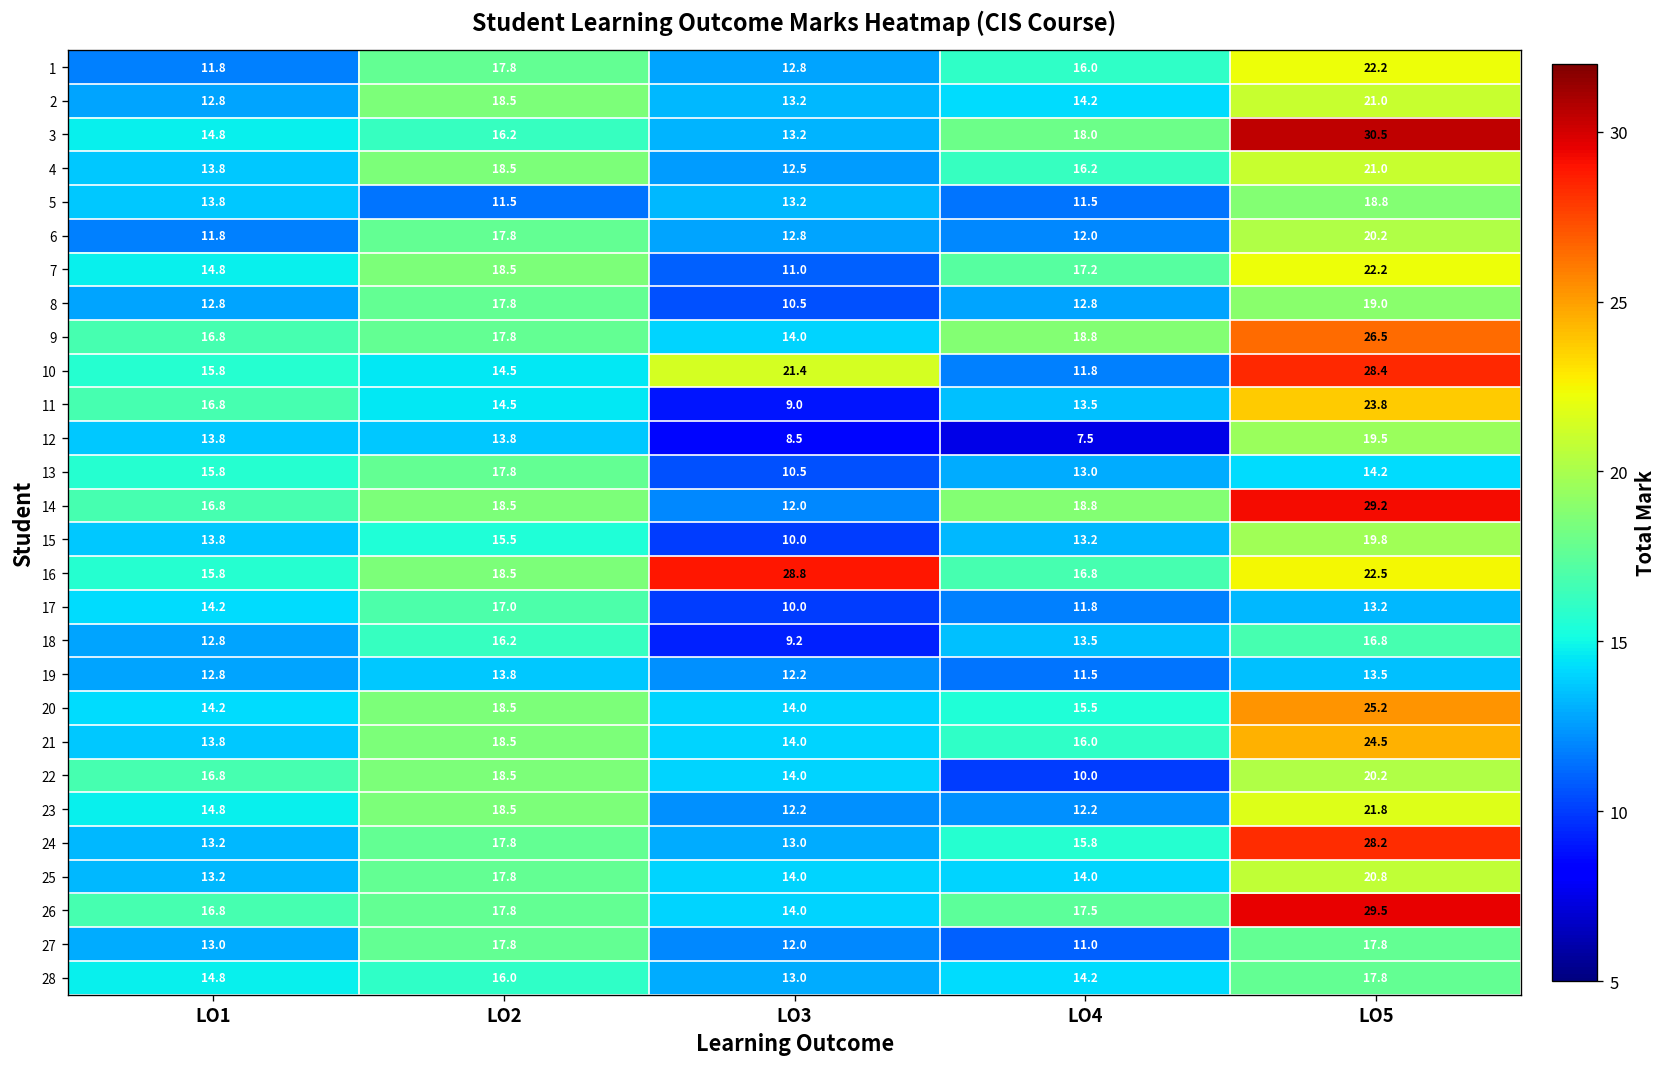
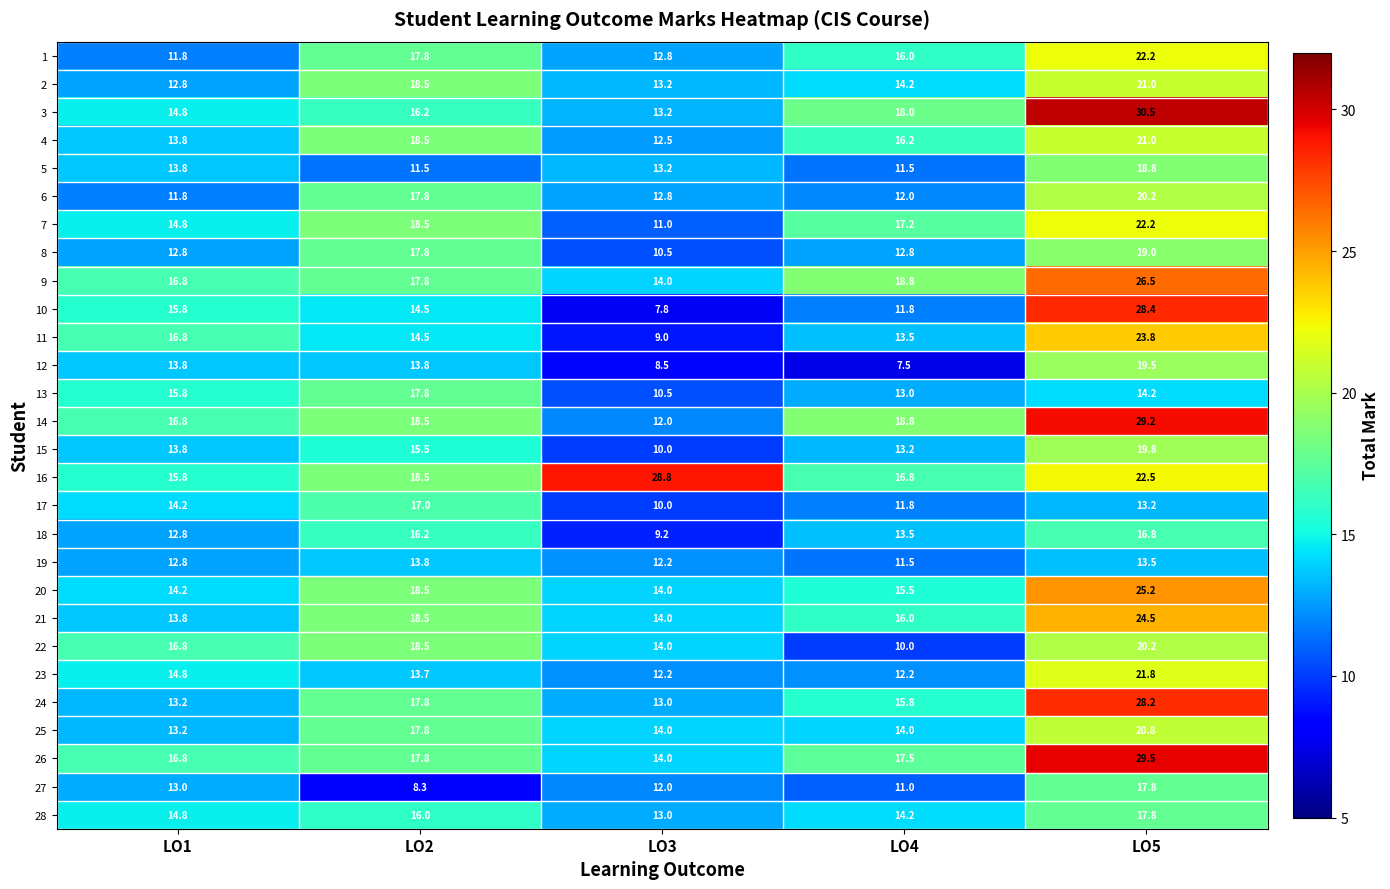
  {
    "1": {
      "LO1": 11.8,
      "LO2": 17.8,
      "LO3": 12.8,
      "LO4": 16.0,
      "LO5": 22.2
    },
    "2": {
      "LO1": 12.8,
      "LO2": 18.5,
      "LO3": 13.2,
      "LO4": 14.2,
      "LO5": 21.0
    },
    "3": {
      "LO1": 14.8,
      "LO2": 16.2,
      "LO3": 13.2,
      "LO4": 18.0,
      "LO5": 30.5
    },
    "4": {
      "LO1": 13.8,
      "LO2": 18.5,
      "LO3": 12.5,
      "LO4": 16.2,
      "LO5": 21.0
    },
    "5": {
      "LO1": 13.8,
      "LO2": 11.5,
      "LO3": 13.2,
      "LO4": 11.5,
      "LO5": 18.8
    },
    "6": {
      "LO1": 11.8,
      "LO2": 17.8,
      "LO3": 12.8,
      "LO4": 12.0,
      "LO5": 20.2
    },
    "7": {
      "LO1": 14.8,
      "LO2": 18.5,
      "LO3": 11.0,
      "LO4": 17.2,
      "LO5": 22.2
    },
    "8": {
      "LO1": 12.8,
      "LO2": 17.8,
      "LO3": 10.5,
      "LO4": 12.8,
      "LO5": 19.0
    },
    "9": {
      "LO1": 16.8,
      "LO2": 17.8,
      "LO3": 14.0,
      "LO4": 18.8,
      "LO5": 26.5
    },
    "10": {
      "LO1": 15.8,
      "LO2": 14.5,
-     "LO3": 21.4,
+     "LO3": 7.8,
      "LO4": 11.8,
      "LO5": 28.4
    },
    "11": {
      "LO1": 16.8,
      "LO2": 14.5,
      "LO3": 9.0,
      "LO4": 13.5,
      "LO5": 23.8
    },
    "12": {
      "LO1": 13.8,
      "LO2": 13.8,
      "LO3": 8.5,
      "LO4": 7.5,
      "LO5": 19.5
    },
    "13": {
      "LO1": 15.8,
      "LO2": 17.8,
      "LO3": 10.5,
      "LO4": 13.0,
      "LO5": 14.2
    },
    "14": {
      "LO1": 16.8,
      "LO2": 18.5,
      "LO3": 12.0,
      "LO4": 18.8,
      "LO5": 29.2
    },
    "15": {
      "LO1": 13.8,
      "LO2": 15.5,
      "LO3": 10.0,
      "LO4": 13.2,
      "LO5": 19.8
    },
    "16": {
      "LO1": 15.8,
      "LO2": 18.5,
      "LO3": 28.8,
      "LO4": 16.8,
      "LO5": 22.5
    },
    "17": {
      "LO1": 14.2,
      "LO2": 17.0,
      "LO3": 10.0,
      "LO4": 11.8,
      "LO5": 13.2
    },
    "18": {
      "LO1": 12.8,
      "LO2": 16.2,
      "LO3": 9.2,
      "LO4": 13.5,
      "LO5": 16.8
    },
    "19": {
      "LO1": 12.8,
      "LO2": 13.8,
      "LO3": 12.2,
      "LO4": 11.5,
      "LO5": 13.5
    },
    "20": {
      "LO1": 14.2,
      "LO2": 18.5,
      "LO3": 14.0,
      "LO4": 15.5,
      "LO5": 25.2
    },
    "21": {
      "LO1": 13.8,
      "LO2": 18.5,
      "LO3": 14.0,
      "LO4": 16.0,
      "LO5": 24.5
    },
    "22": {
      "LO1": 16.8,
      "LO2": 18.5,
      "LO3": 14.0,
      "LO4": 10.0,
      "LO5": 20.2
    },
    "23": {
      "LO1": 14.8,
-     "LO2": 18.5,
+     "LO2": 13.7,
      "LO3": 12.2,
      "LO4": 12.2,
      "LO5": 21.8
    },
    "24": {
      "LO1": 13.2,
      "LO2": 17.8,
      "LO3": 13.0,
      "LO4": 15.8,
      "LO5": 28.2
    },
    "25": {
      "LO1": 13.2,
      "LO2": 17.8,
      "LO3": 14.0,
      "LO4": 14.0,
      "LO5": 20.8
    },
    "26": {
      "LO1": 16.8,
      "LO2": 17.8,
      "LO3": 14.0,
      "LO4": 17.5,
      "LO5": 29.5
    },
    "27": {
      "LO1": 13.0,
-     "LO2": 17.8,
+     "LO2": 8.3,
      "LO3": 12.0,
      "LO4": 11.0,
      "LO5": 17.8
    },
    "28": {
      "LO1": 14.8,
      "LO2": 16.0,
      "LO3": 13.0,
      "LO4": 14.2,
      "LO5": 17.8
    }
  }
